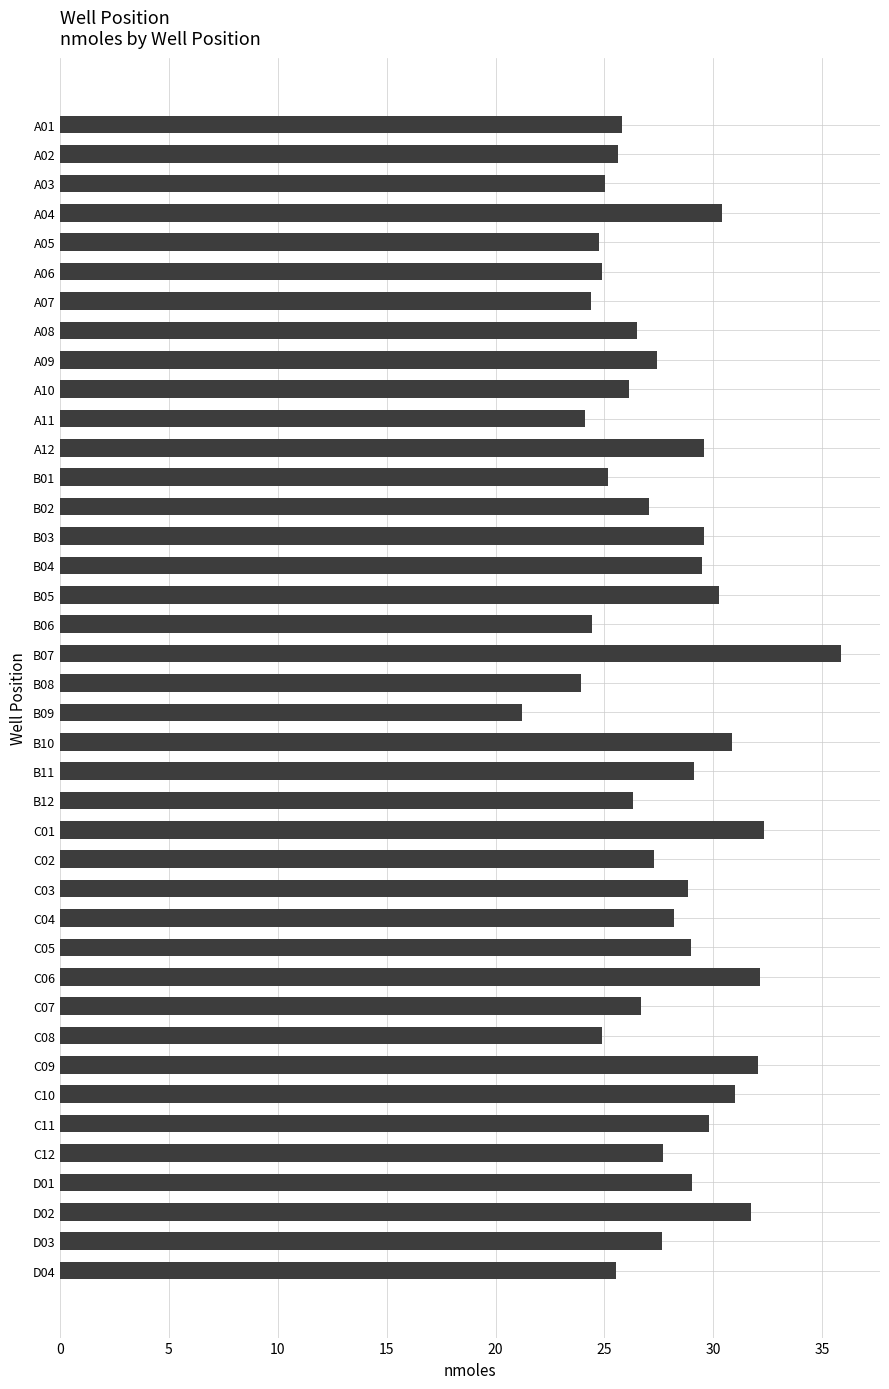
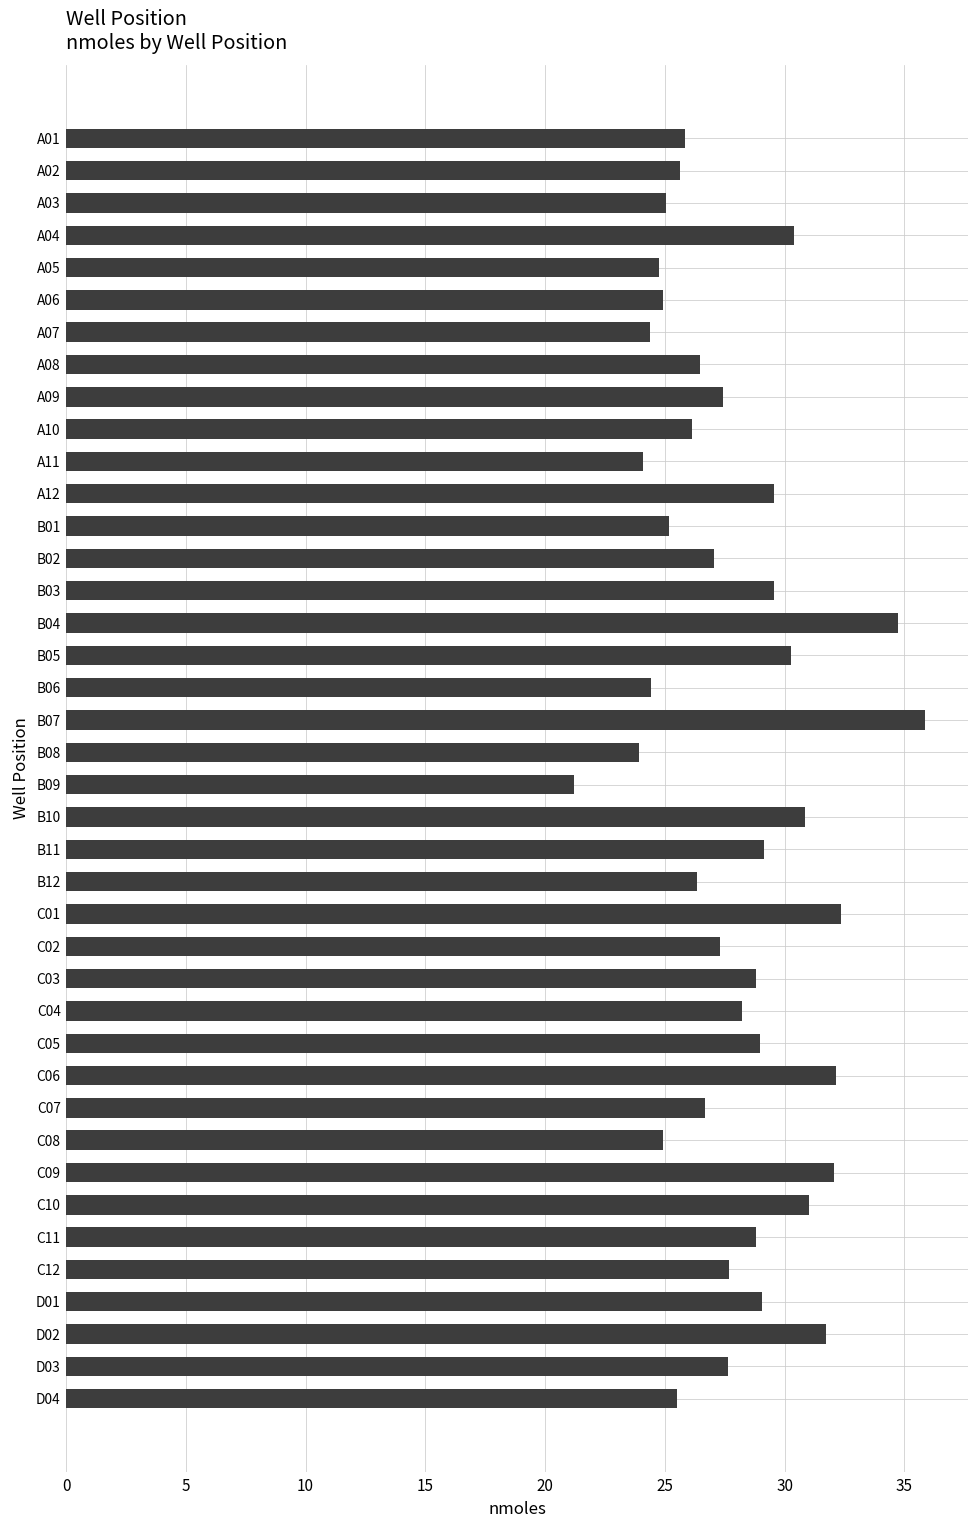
  {
    "A01": 25.8,
    "A02": 25.6,
    "A03": 25.0,
    "A04": 30.4,
    "A05": 24.7,
    "A06": 24.9,
    "A07": 24.4,
    "A08": 26.5,
    "A09": 27.4,
    "A10": 26.1,
    "A11": 24.1,
    "A12": 29.6,
    "B01": 25.2,
    "B02": 27.1,
    "B03": 29.6,
-   "B04": 29.5,
+   "B04": 34.7,
    "B05": 30.3,
    "B06": 24.4,
    "B07": 35.9,
    "B08": 23.9,
    "B09": 21.2,
    "B10": 30.8,
    "B11": 29.1,
    "B12": 26.3,
    "C01": 32.3,
    "C02": 27.3,
    "C03": 28.8,
    "C04": 28.2,
    "C05": 29.0,
    "C06": 32.1,
    "C07": 26.7,
    "C08": 24.9,
    "C09": 32.1,
    "C10": 31.0,
-   "C11": 29.8,
+   "C11": 28.8,
    "C12": 27.7,
    "D01": 29.0,
    "D02": 31.7,
    "D03": 27.6,
    "D04": 25.5
  }
